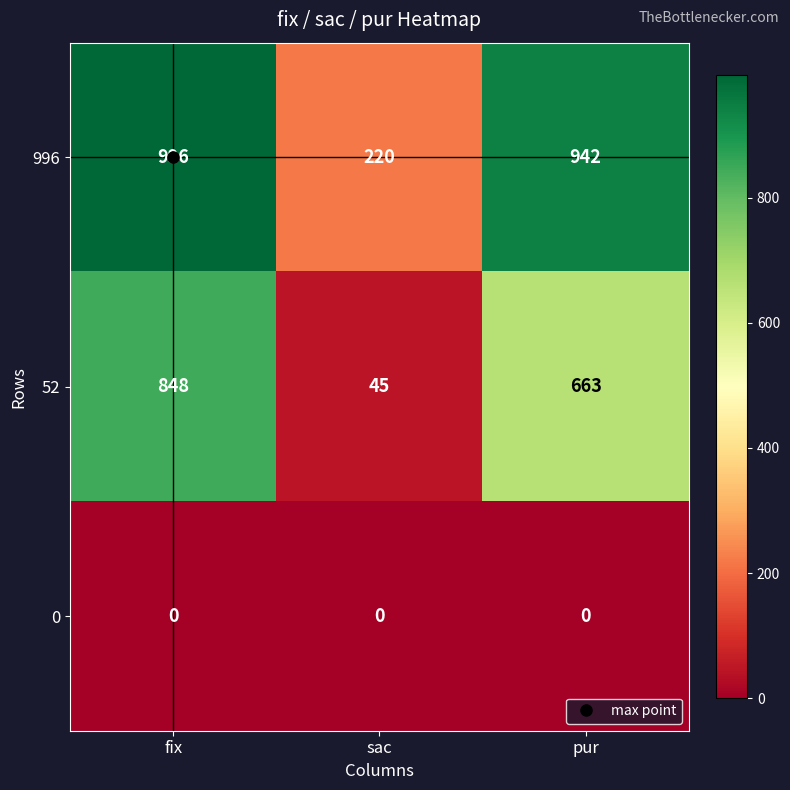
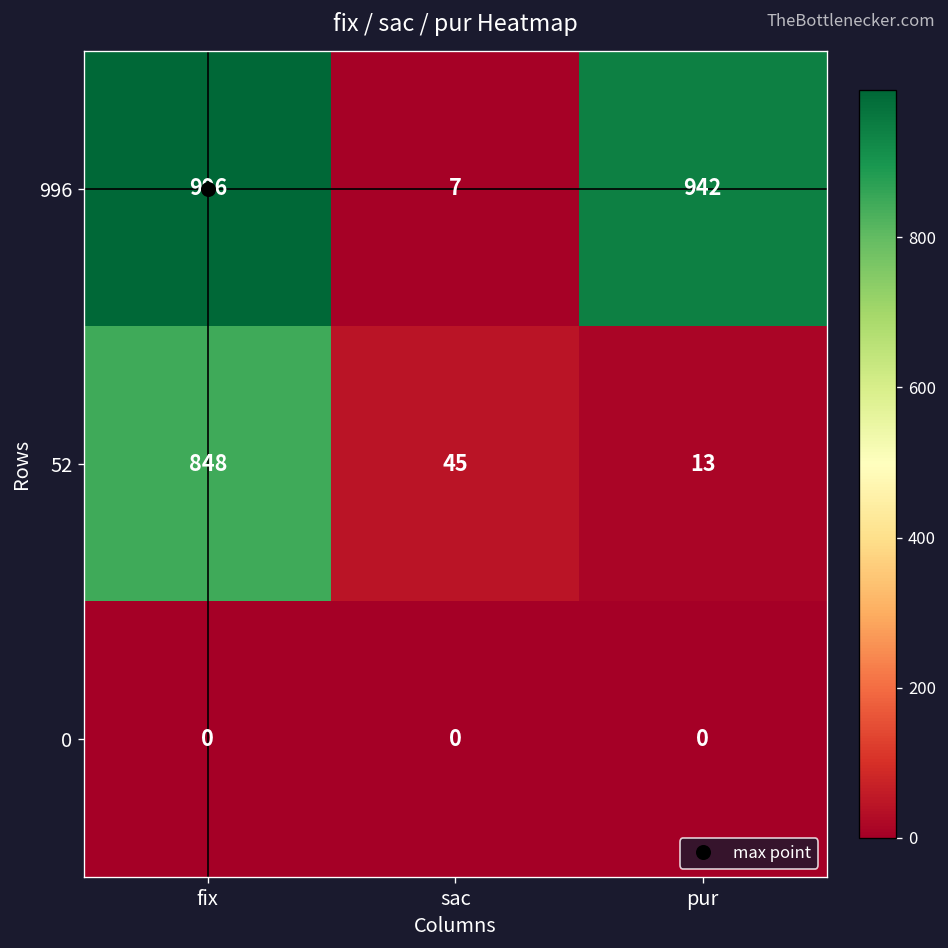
  {
    "996": {
-     "sac": 220,
+     "sac": 7,
      "pur": 942
    },
    "52": {
      "fix": 848,
      "sac": 45,
-     "pur": 663
+     "pur": 13
    },
    "0": {
      "fix": 0,
      "sac": 0,
      "pur": 0
    }
  }
